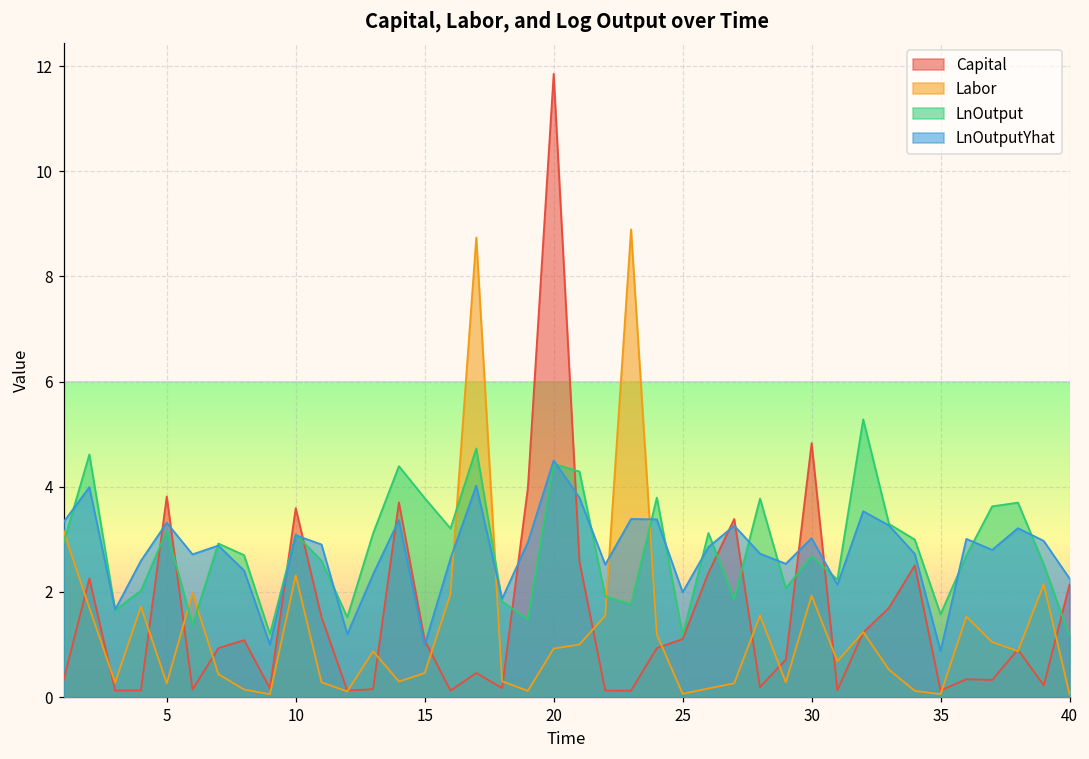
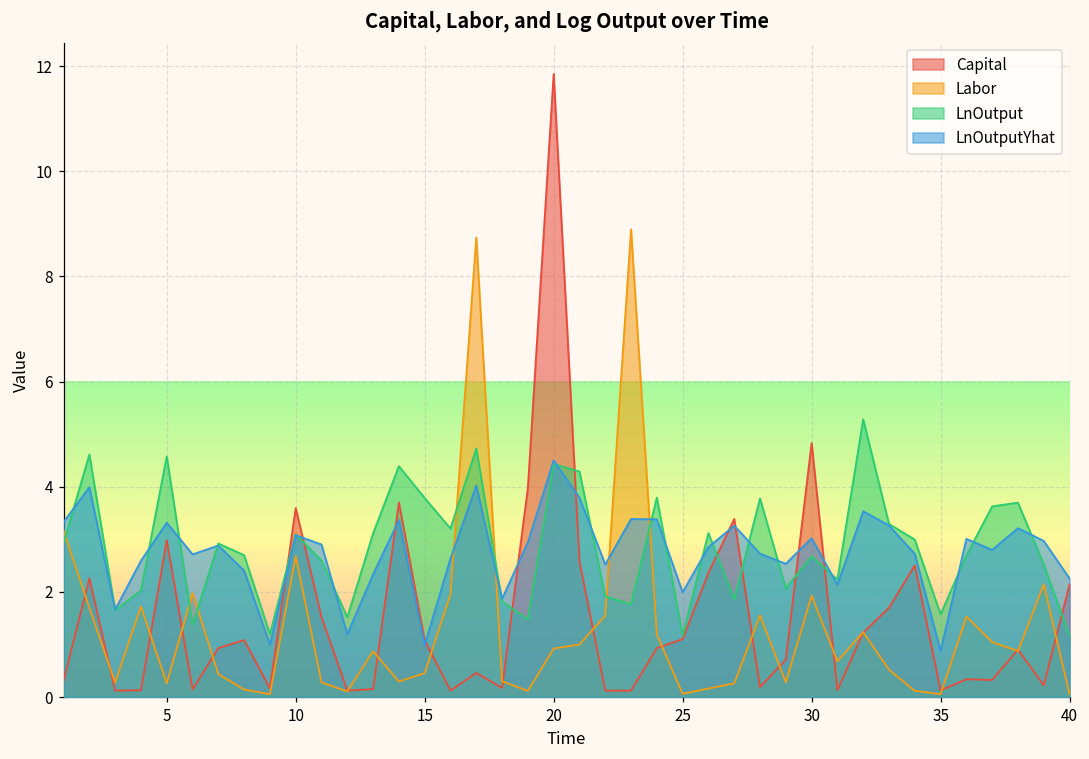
  {
    "Capital": {
-     "5": 3.8,
+     "5": 3.0,
      "10": 3.6,
      "15": 1.1,
      "20": 11.9,
      "25": 1.1,
      "30": 4.8,
      "35": 0.1,
      "40": 2.1
    },
    "Labor": {
      "5": 0.3,
-     "10": 2.3,
+     "10": 2.7,
      "15": 0.5,
      "20": 0.9,
      "25": 0.1,
      "30": 1.9,
      "35": 0.1,
      "40": 0.1
    },
    "LnOutput": {
-     "5": 3.2,
+     "5": 4.6,
      "15": 3.8,
      "20": 4.4,
      "25": 1.2,
      "30": 2.7,
      "35": 1.6,
      "40": 1.2
    },
    "LnOutputYhat": {
      "5": 3.3,
      "15": 1.0,
      "20": 4.5,
      "25": 2.0,
      "30": 3.0,
      "35": 0.9,
      "40": 2.3
    }
  }
